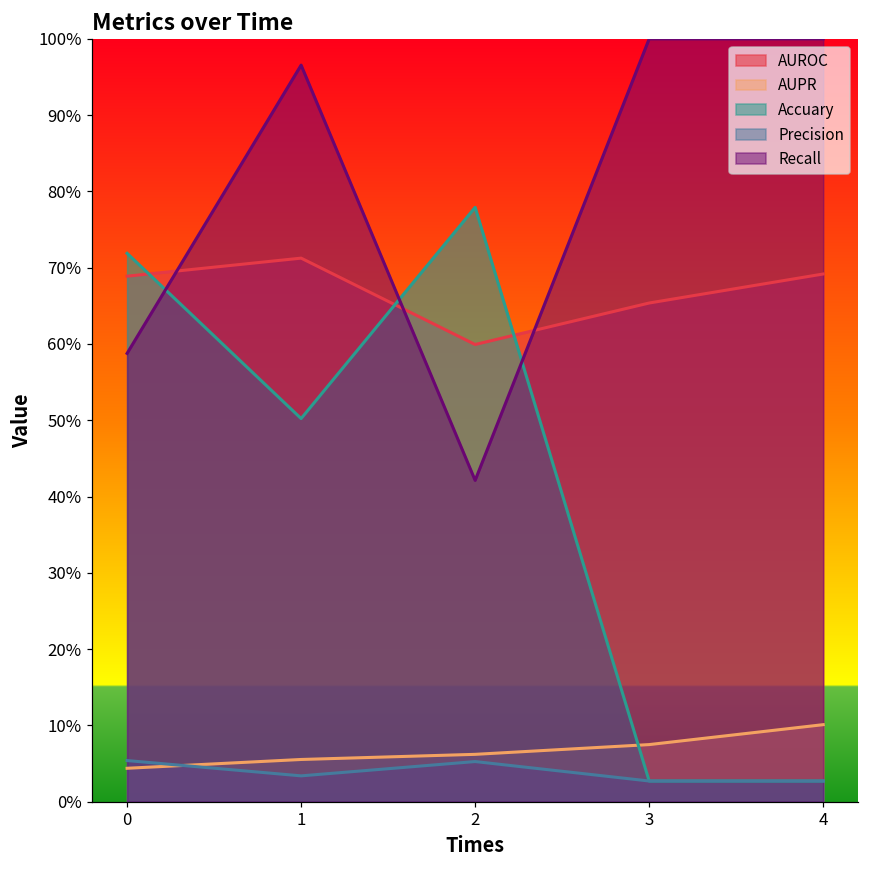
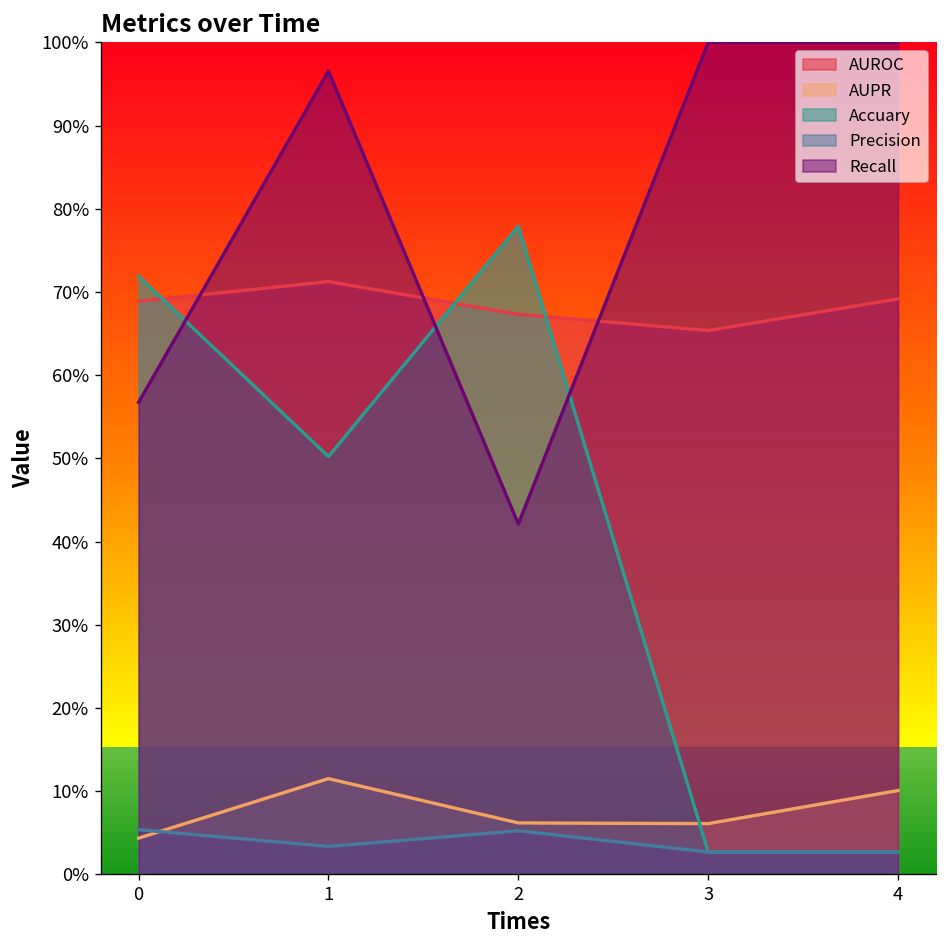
  {
    "AUROC": {
      "0": "69%",
      "1": "71%",
-     "2": "60%",
+     "2": "67%",
      "3": "65%",
      "4": "69%"
    },
    "AUPR": {
      "0": "4%",
-     "1": "6%",
+     "1": "12%",
      "2": "6%",
-     "3": "7%",
+     "3": "6%",
      "4": "10%"
    },
    "Recall": {
-     "0": "59%",
+     "0": "57%",
      "1": "97%",
      "2": "42%",
      "3": "100%",
      "4": "100%"
    }
  }
